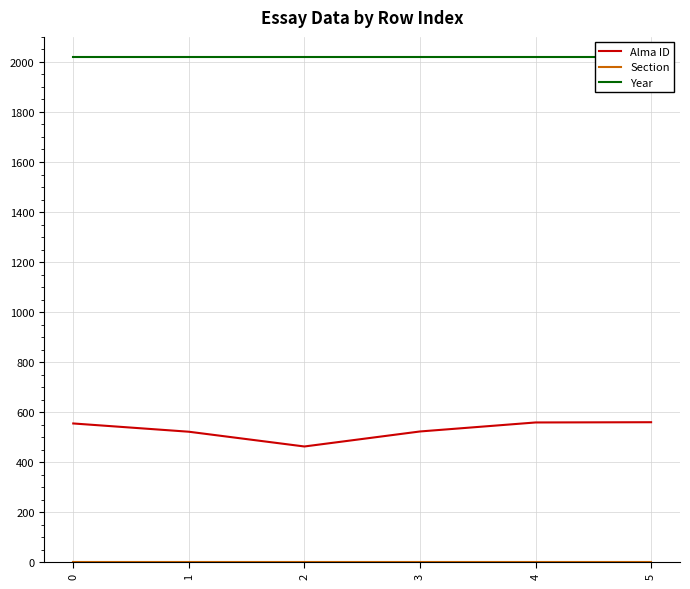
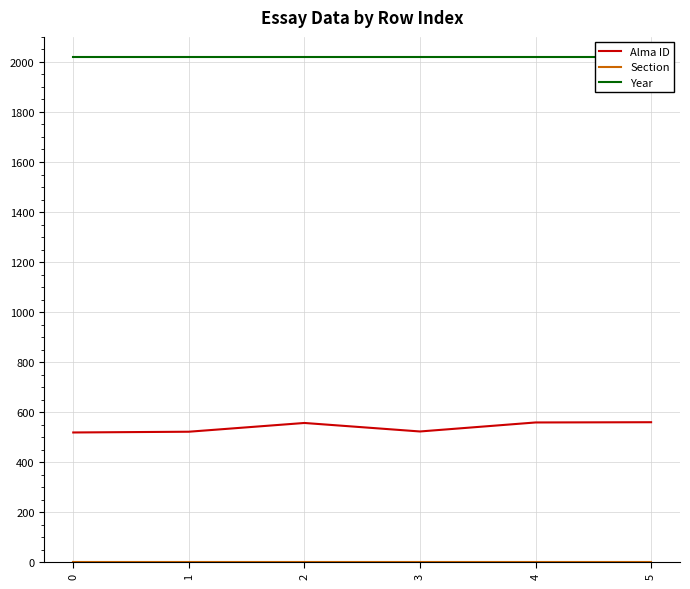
  {
    "Alma ID": {
-     "0": 560,
+     "0": 520,
      "1": 520,
-     "2": 460,
+     "2": 560,
      "3": 520,
      "4": 560,
      "5": 560
    },
    "Section": {
      "0": 0,
      "1": 0,
      "2": 0,
      "3": 0,
      "4": 0,
      "5": 0
    },
    "Year": {
      "0": 2020,
      "1": 2020,
      "2": 2020,
      "3": 2020,
      "4": 2020
    }
  }
